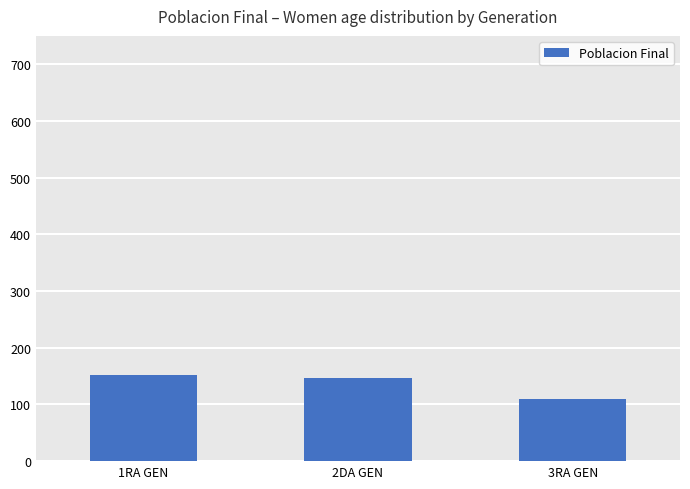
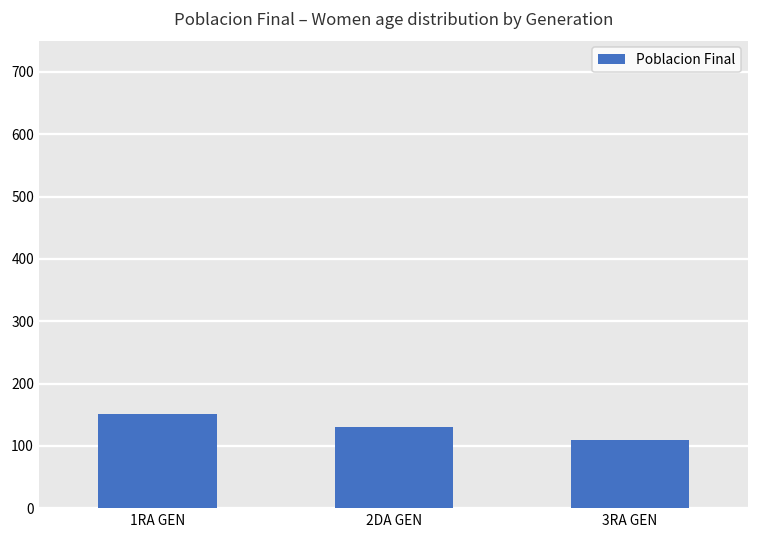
  {
    "1RA GEN": 150,
-   "2DA GEN": 150,
+   "2DA GEN": 130,
    "3RA GEN": 110
  }
